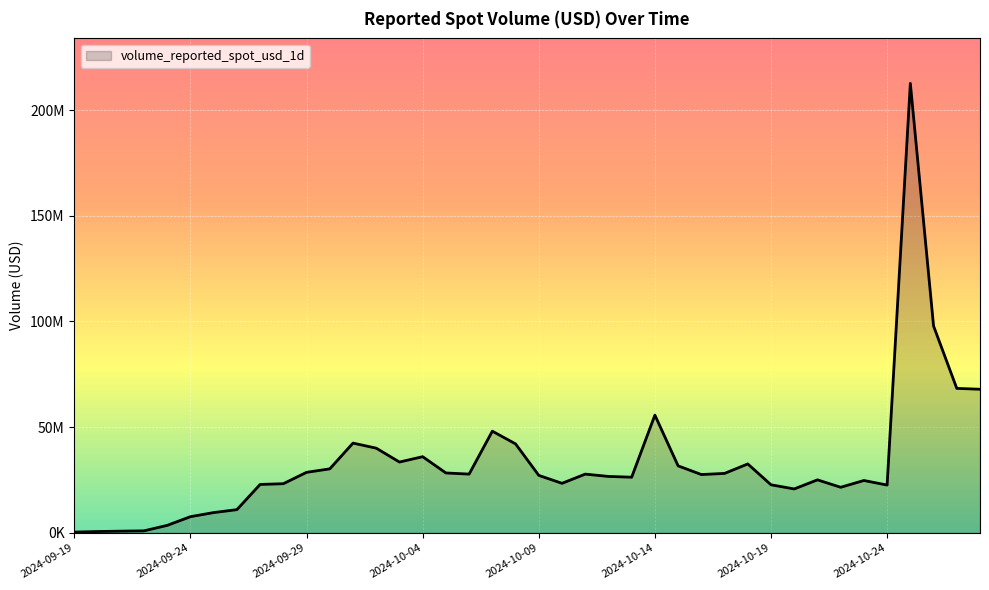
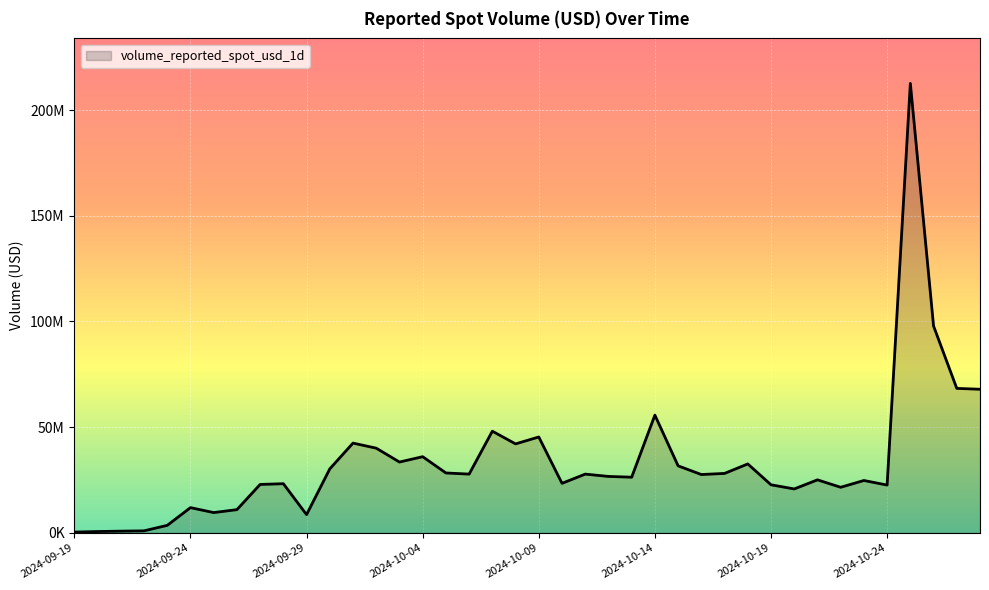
  {
    "2024-09-19": 0,
-   "2024-09-24": 8000000,
-   "2024-09-29": 29000000,
+   "2024-09-24": 12000000,
+   "2024-09-29": 9000000,
    "2024-10-04": 36000000,
-   "2024-10-09": 27000000,
+   "2024-10-09": 45000000,
    "2024-10-14": 56000000,
    "2024-10-19": 23000000,
    "2024-10-24": 23000000
  }
